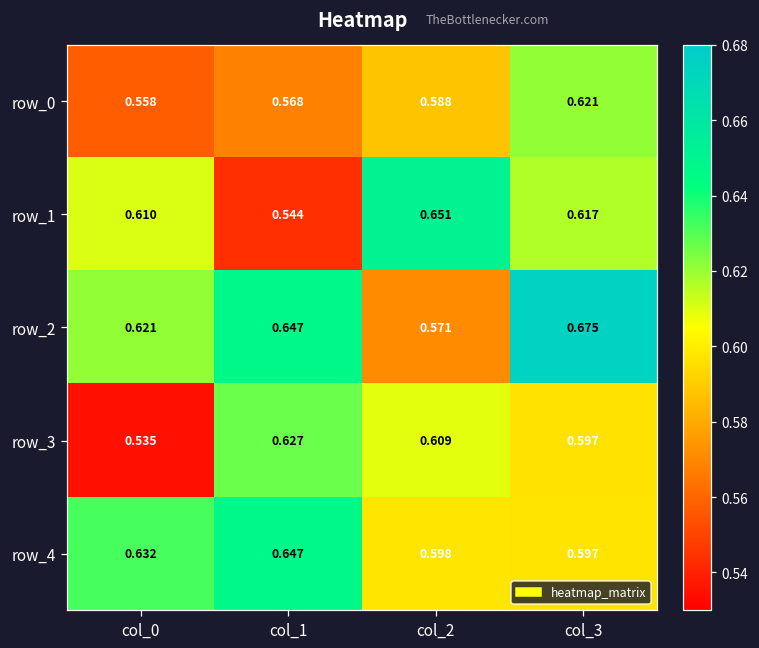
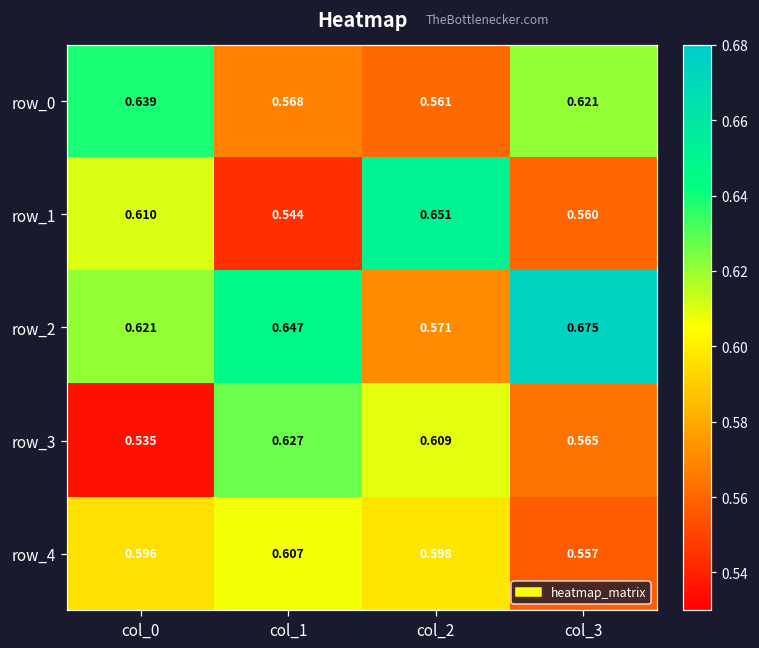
  {
    "row_0": {
-     "col_0": 0.558,
+     "col_0": 0.639,
      "col_1": 0.568,
-     "col_2": 0.588,
+     "col_2": 0.561,
      "col_3": 0.621
    },
    "row_1": {
      "col_0": 0.610,
      "col_1": 0.544,
      "col_2": 0.651,
-     "col_3": 0.617
+     "col_3": 0.560
    },
    "row_2": {
      "col_0": 0.621,
      "col_1": 0.647,
      "col_2": 0.571,
      "col_3": 0.675
    },
    "row_3": {
      "col_0": 0.535,
      "col_1": 0.627,
      "col_2": 0.609,
-     "col_3": 0.597
+     "col_3": 0.565
    },
    "row_4": {
-     "col_0": 0.632,
-     "col_1": 0.647,
+     "col_0": 0.596,
+     "col_1": 0.607,
      "col_2": 0.598,
-     "col_3": 0.597
+     "col_3": 0.557
    }
  }
